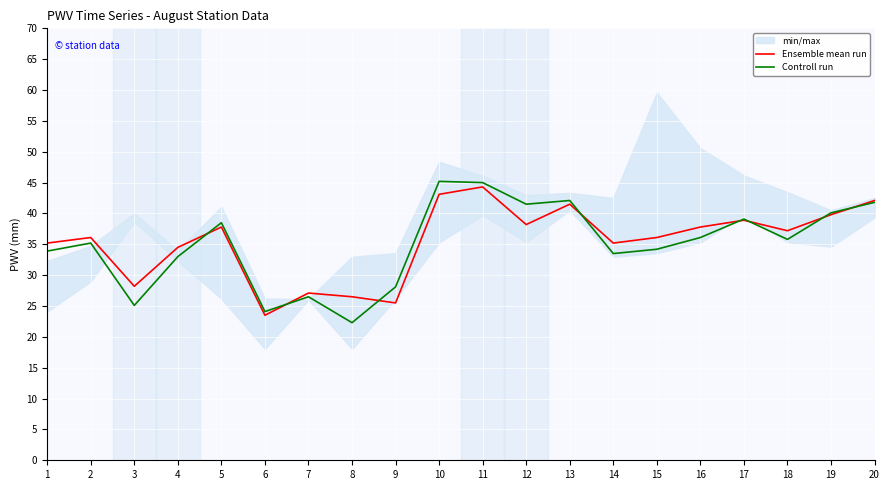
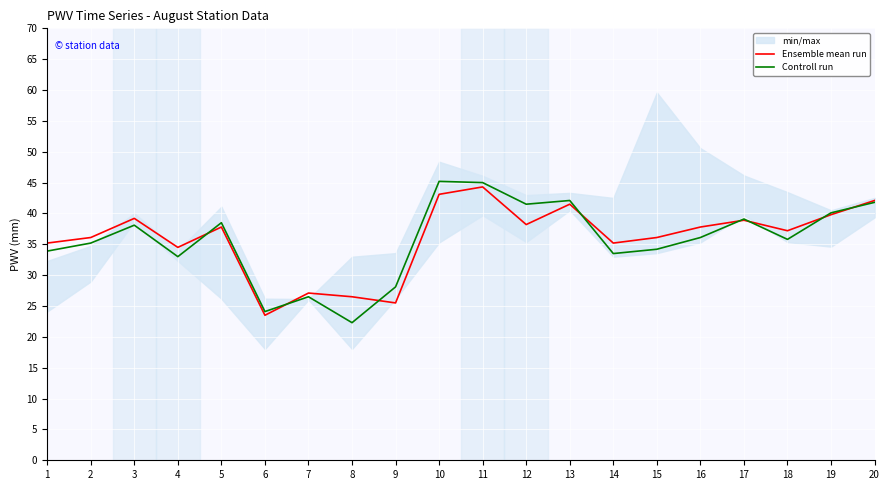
  {
    "Ensemble mean run": {
      "1": 35,
      "2": 36,
-     "3": 28,
+     "3": 39,
      "4": 35,
      "5": 38,
      "6": 24,
      "7": 27,
      "8": 27,
      "9": 26,
      "10": 43,
      "11": 44,
      "12": 38,
      "13": 42,
      "14": 35,
      "15": 36,
      "16": 38,
      "18": 37
    },
    "Controll run": {
      "1": 34,
      "2": 35,
-     "3": 25,
+     "3": 38,
      "4": 33,
      "5": 39,
      "6": 24,
      "8": 22,
      "9": 28,
      "10": 45,
      "11": 45,
      "12": 42,
      "13": 42,
      "14": 34,
      "15": 34,
      "16": 36,
      "18": 36
    }
  }
